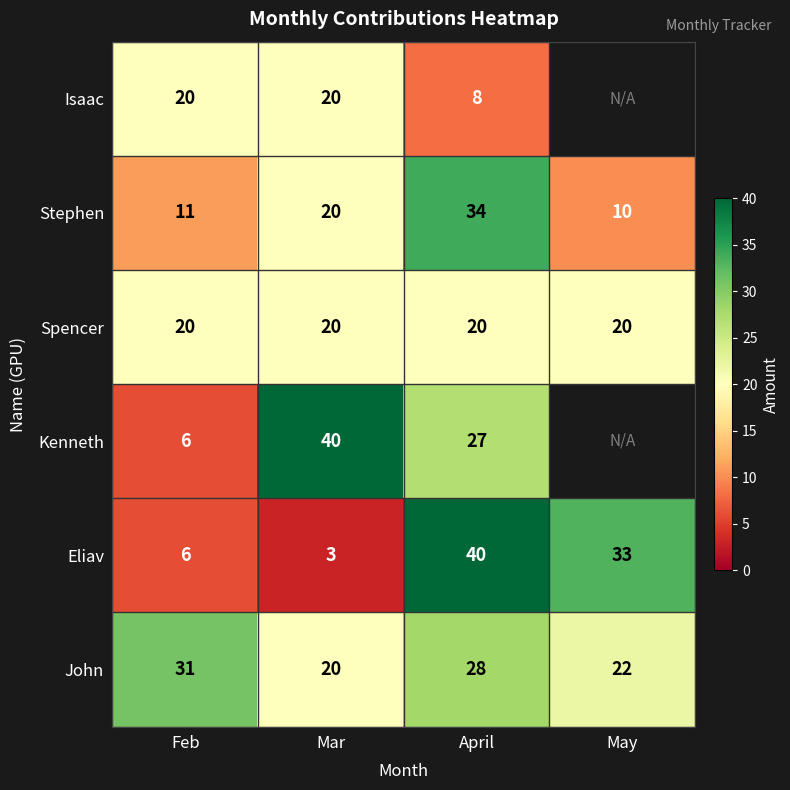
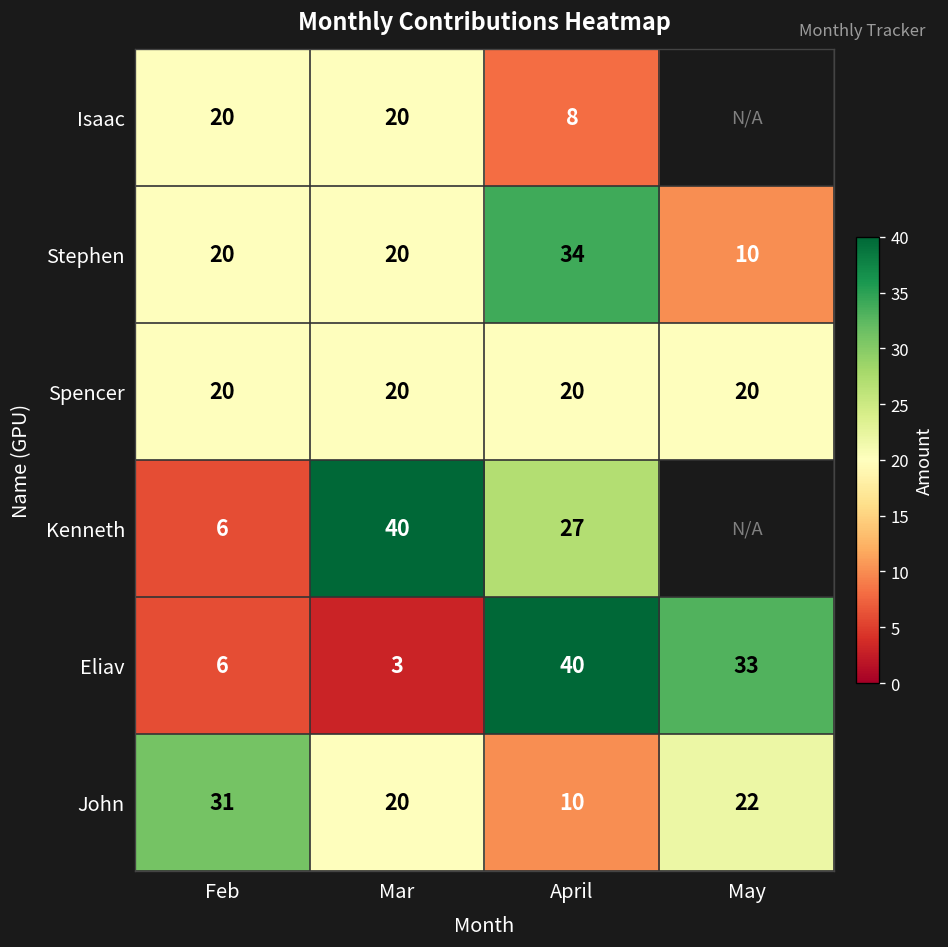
  {
    "Isaac": {
      "Feb": 20,
      "Mar": 20,
      "April": 8
    },
    "Stephen": {
-     "Feb": 11,
+     "Feb": 20,
      "Mar": 20,
      "April": 34,
      "May": 10
    },
    "Spencer": {
      "Feb": 20,
      "Mar": 20,
      "April": 20,
      "May": 20
    },
    "Kenneth": {
      "Feb": 6,
      "Mar": 40,
      "April": 27
    },
    "Eliav": {
      "Feb": 6,
      "Mar": 3,
      "April": 40,
      "May": 33
    },
    "John": {
      "Feb": 31,
      "Mar": 20,
-     "April": 28,
+     "April": 10,
      "May": 22
    }
  }
